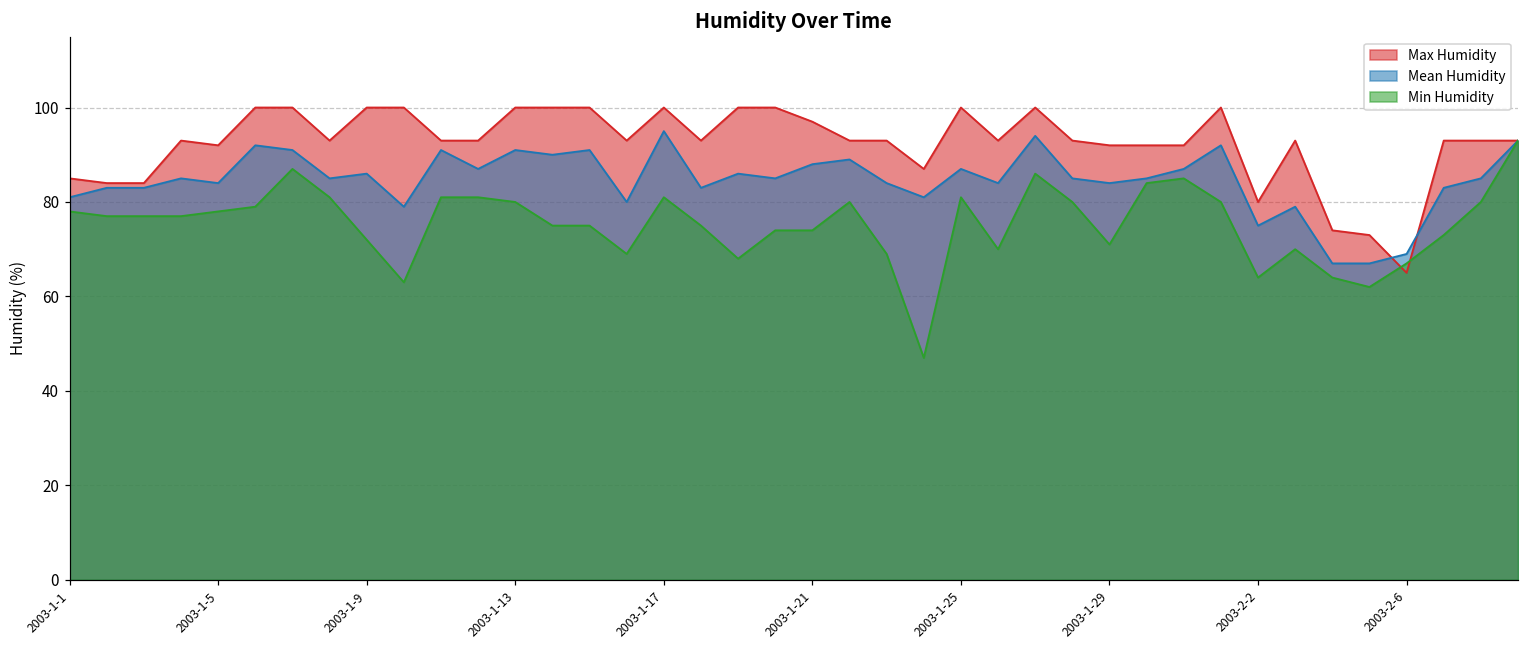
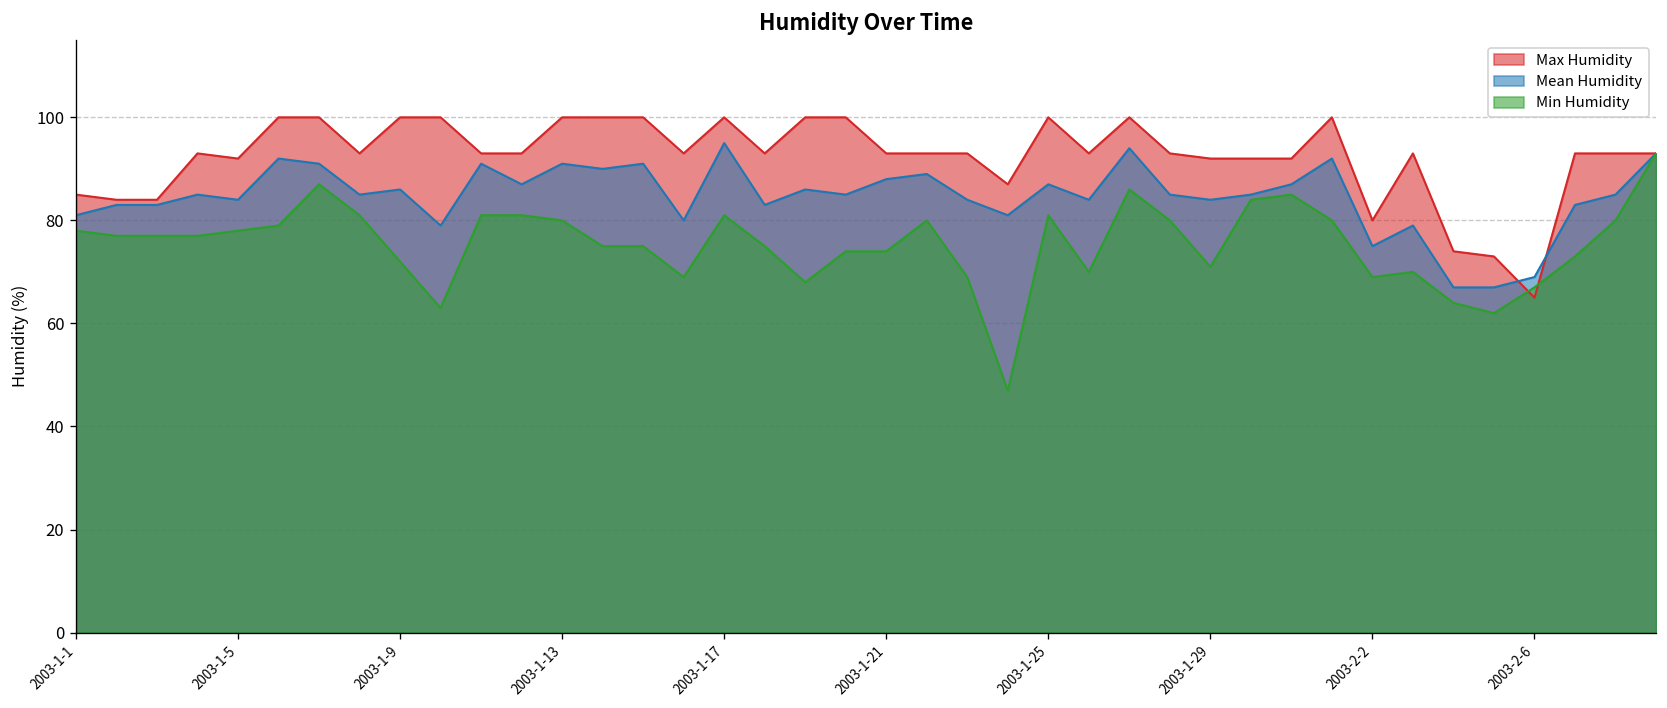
  {
    "Max Humidity": {
      "2003-1-1": 85,
      "2003-1-5": 92,
      "2003-1-9": 100,
      "2003-1-13": 100,
      "2003-1-17": 100,
-     "2003-1-21": 97,
+     "2003-1-21": 93,
      "2003-1-25": 100,
      "2003-1-29": 92,
      "2003-2-2": 80,
      "2003-2-6": 65
    },
    "Mean Humidity": {
      "2003-1-1": 81,
      "2003-1-5": 84,
      "2003-1-9": 86,
      "2003-1-13": 91,
      "2003-1-17": 95,
      "2003-1-21": 88,
      "2003-1-25": 87,
      "2003-1-29": 84,
      "2003-2-2": 75,
      "2003-2-6": 69
    },
    "Min Humidity": {
      "2003-1-1": 78,
      "2003-1-5": 78,
      "2003-1-9": 72,
      "2003-1-13": 80,
      "2003-1-17": 81,
      "2003-1-21": 74,
      "2003-1-25": 81,
      "2003-1-29": 71,
-     "2003-2-2": 64,
+     "2003-2-2": 69,
      "2003-2-6": 67
    }
  }
